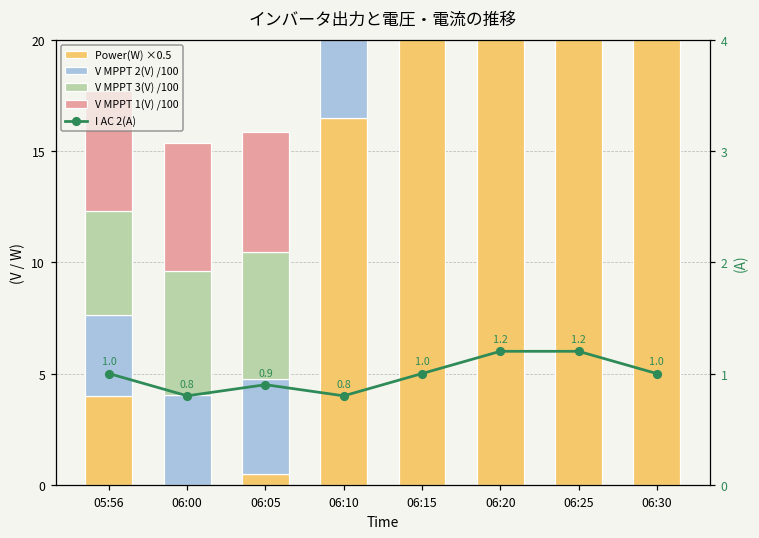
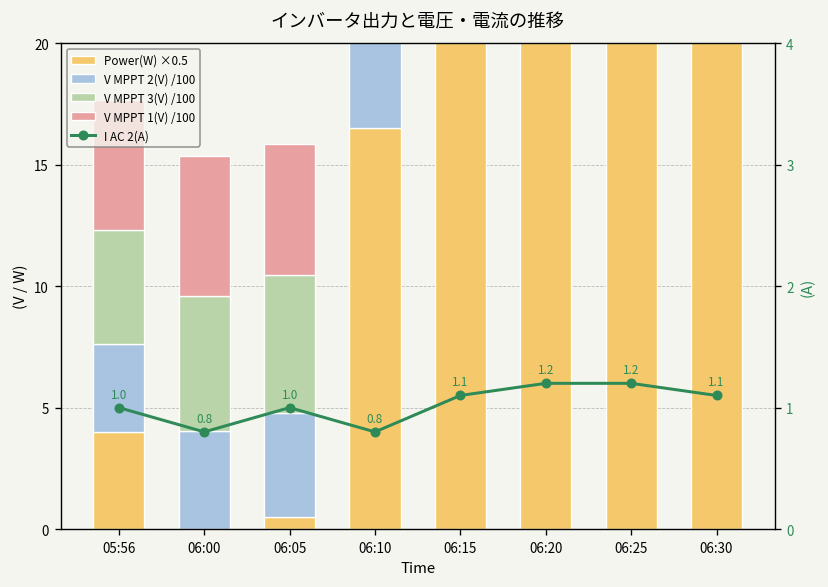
  {
    "I AC 2(A)": {
      "05:56": 1.0,
      "06:00": 0.8,
-     "06:05": 0.9,
+     "06:05": 1.0,
      "06:10": 0.8,
-     "06:15": 1.0,
+     "06:15": 1.1,
      "06:20": 1.2,
      "06:25": 1.2,
-     "06:30": 1.0
+     "06:30": 1.1
    }
  }
